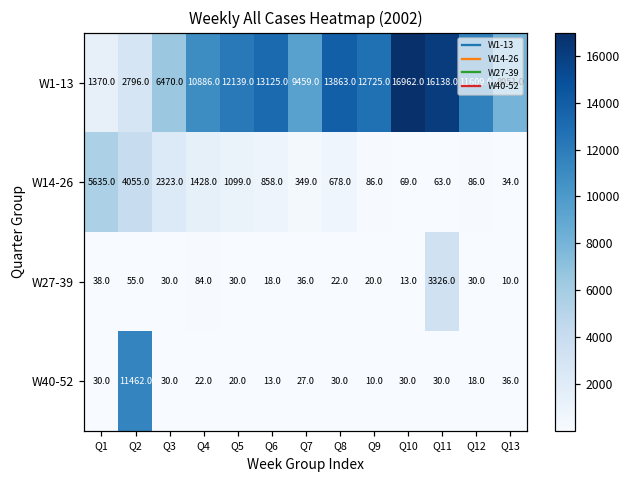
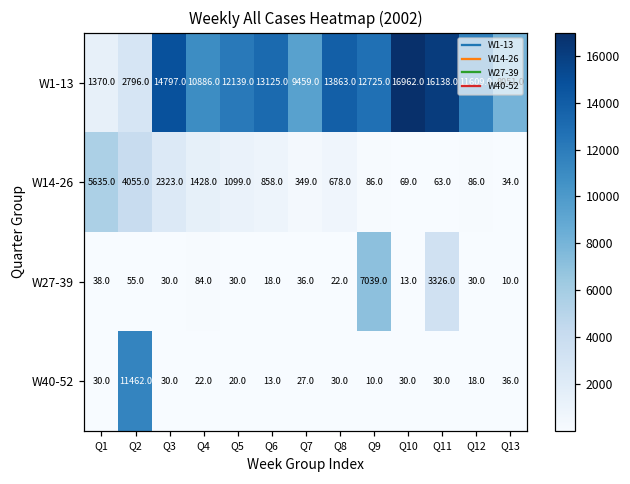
  {
    "W1-13": {
      "Q1": 1370.0,
      "Q2": 2796.0,
-     "Q3": 6470.0,
+     "Q3": 14797.0,
      "Q4": 10886.0,
      "Q5": 12139.0,
      "Q6": 13125.0,
      "Q7": 9459.0,
      "Q8": 13863.0,
      "Q9": 12725.0,
      "Q10": 16962.0
    },
    "W14-26": {
      "Q1": 5635.0,
      "Q2": 4055.0,
      "Q3": 2323.0,
      "Q4": 1428.0,
      "Q5": 1099.0,
      "Q6": 858.0,
      "Q7": 349.0,
      "Q8": 678.0,
      "Q9": 86.0,
      "Q10": 69.0,
      "Q11": 63.0,
      "Q12": 86.0,
      "Q13": 34.0
    },
    "W27-39": {
      "Q1": 38.0,
      "Q2": 55.0,
      "Q3": 30.0,
      "Q4": 84.0,
      "Q5": 30.0,
      "Q6": 18.0,
      "Q7": 36.0,
      "Q8": 22.0,
-     "Q9": 20.0,
+     "Q9": 7039.0,
      "Q10": 13.0,
      "Q11": 3326.0,
      "Q12": 30.0,
      "Q13": 10.0
    },
    "W40-52": {
      "Q1": 30.0,
      "Q2": 11462.0,
      "Q3": 30.0,
      "Q4": 22.0,
      "Q5": 20.0,
      "Q6": 13.0,
      "Q7": 27.0,
      "Q8": 30.0,
      "Q9": 10.0,
      "Q10": 30.0,
      "Q11": 30.0,
      "Q12": 18.0,
      "Q13": 36.0
    }
  }
